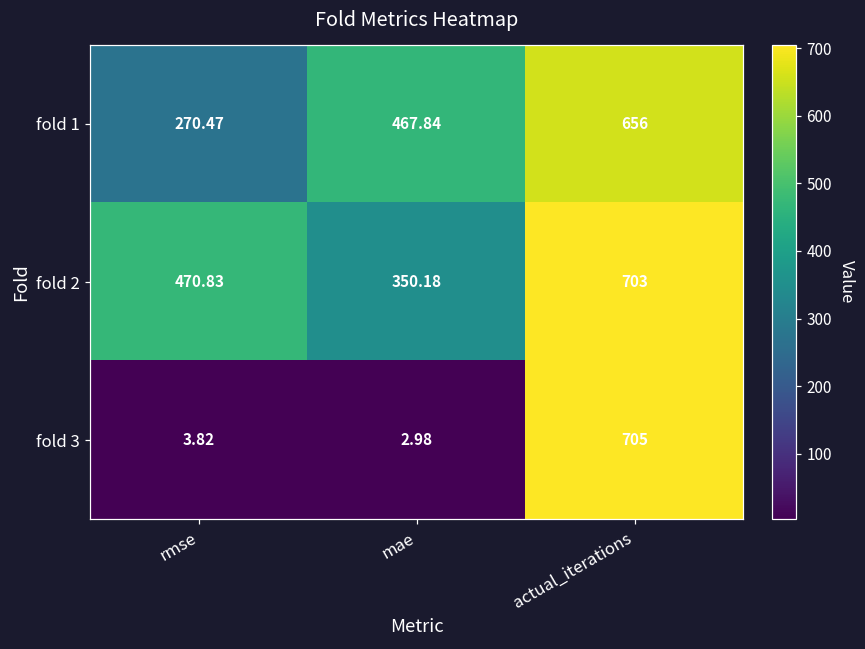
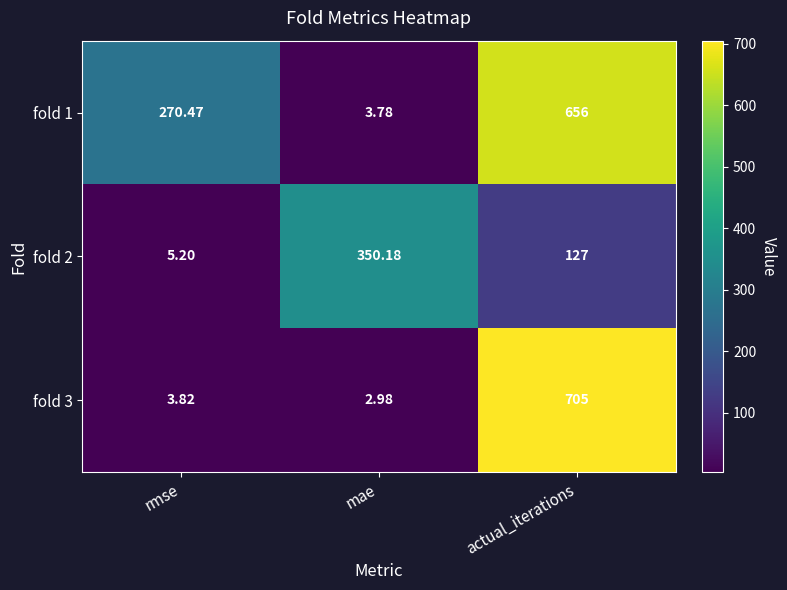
  {
    "fold 1": {
      "rmse": 270.47,
-     "mae": 467.84,
+     "mae": 3.78,
      "actual_iterations": 656
    },
    "fold 2": {
-     "rmse": 470.83,
+     "rmse": 5.20,
      "mae": 350.18,
-     "actual_iterations": 703
+     "actual_iterations": 127
    },
    "fold 3": {
      "rmse": 3.82,
      "mae": 2.98,
      "actual_iterations": 705
    }
  }
